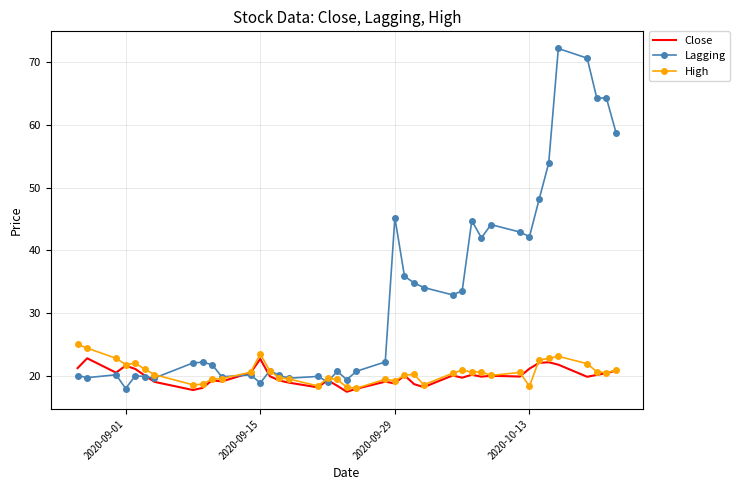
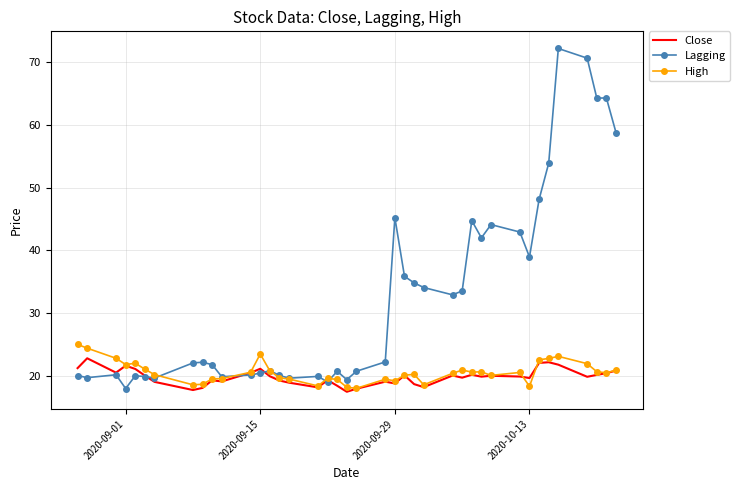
  {
    "Close": {
-     "2020-09-15": 23,
+     "2020-09-15": 21,
      "2020-09-29": 19,
-     "2020-10-13": 21
+     "2020-10-13": 20
    },
    "Lagging": {
      "2020-09-01": 18,
-     "2020-09-15": 19,
+     "2020-09-15": 20,
      "2020-09-29": 45,
-     "2020-10-13": 42
+     "2020-10-13": 39
    },
    "High": {
      "2020-09-15": 23,
      "2020-09-29": 19,
      "2020-10-13": 18
    }
  }
